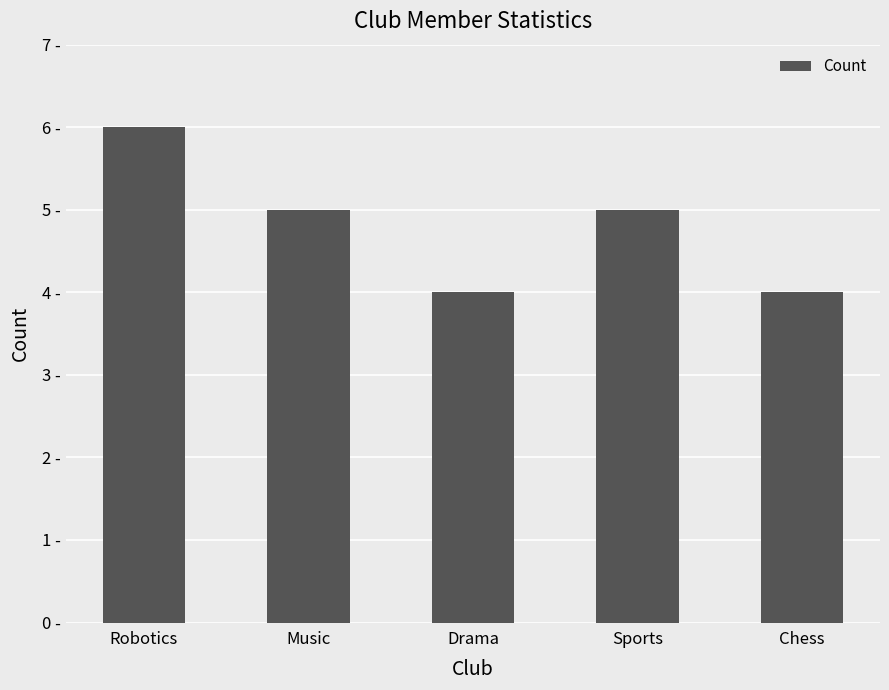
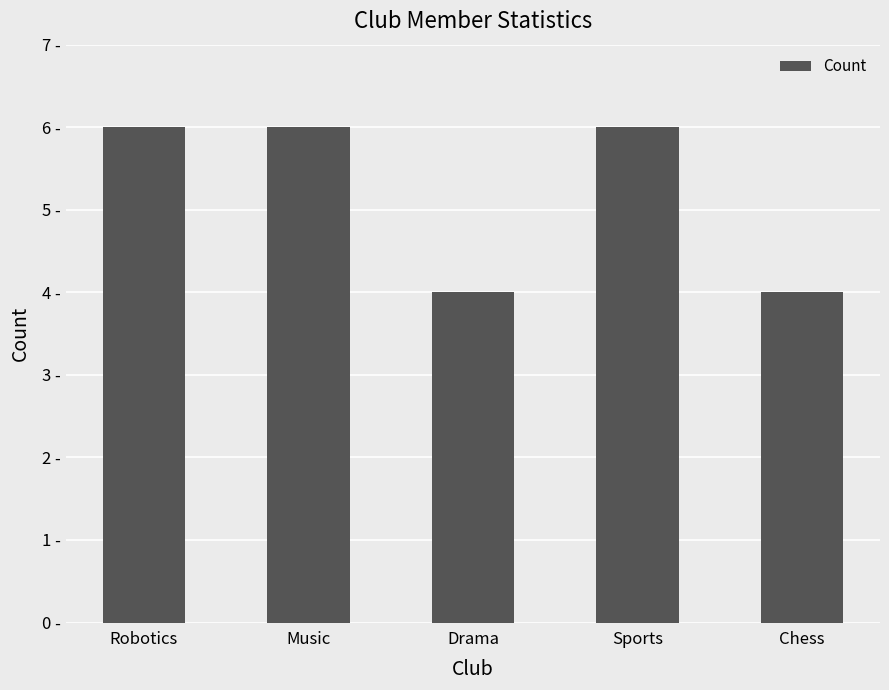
  {
    "Robotics": "6 -",
-   "Music": "5 -",
+   "Music": "6 -",
    "Drama": "4 -",
-   "Sports": "5 -",
+   "Sports": "6 -",
    "Chess": "4 -"
  }
